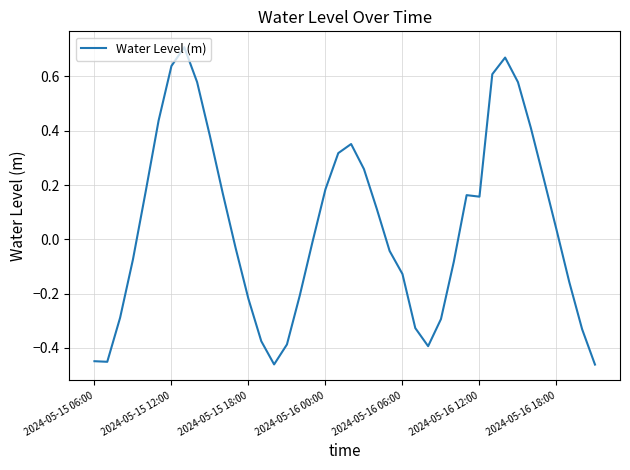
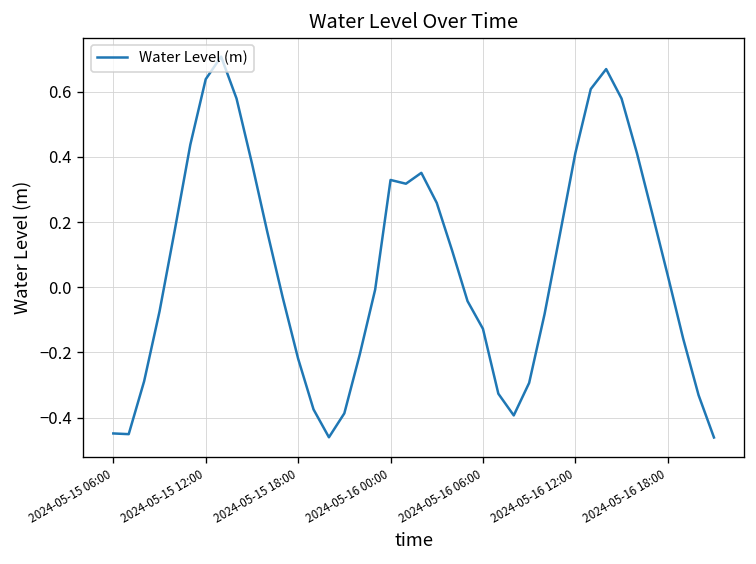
  {
    "2024-05-15 06:00": -0.45,
    "2024-05-15 12:00": 0.64,
    "2024-05-15 18:00": -0.22,
-   "2024-05-16 00:00": 0.18,
+   "2024-05-16 00:00": 0.33,
    "2024-05-16 06:00": -0.13,
-   "2024-05-16 12:00": 0.16,
+   "2024-05-16 12:00": 0.41,
    "2024-05-16 18:00": 0.04
  }
